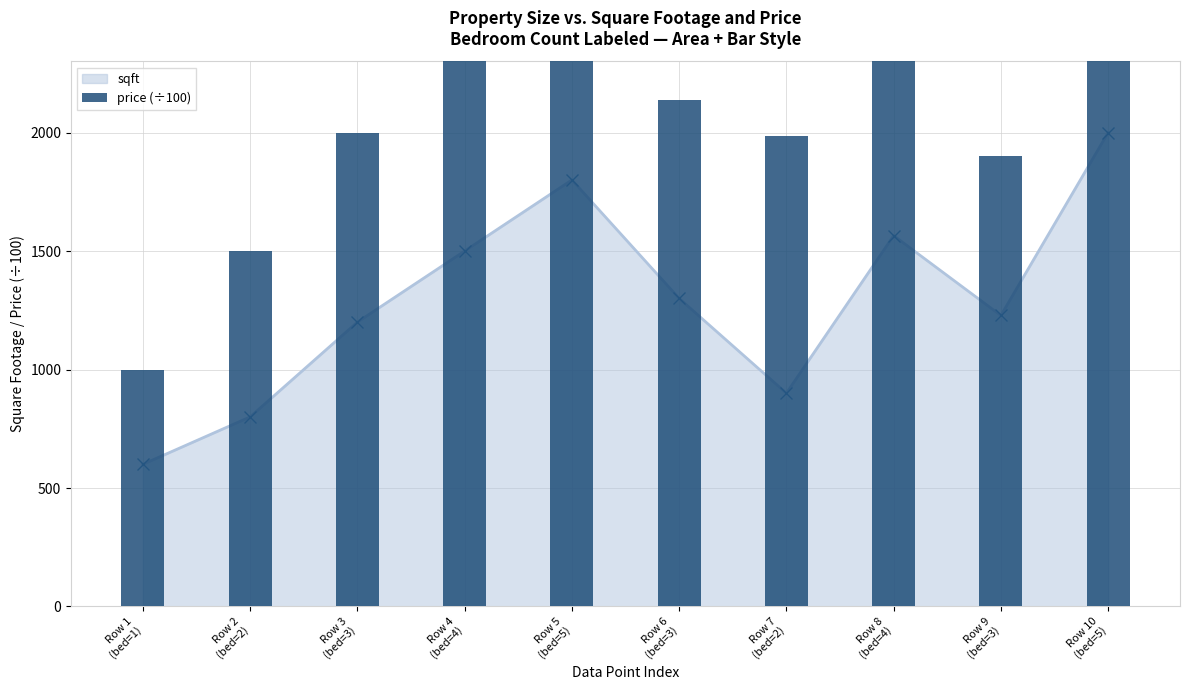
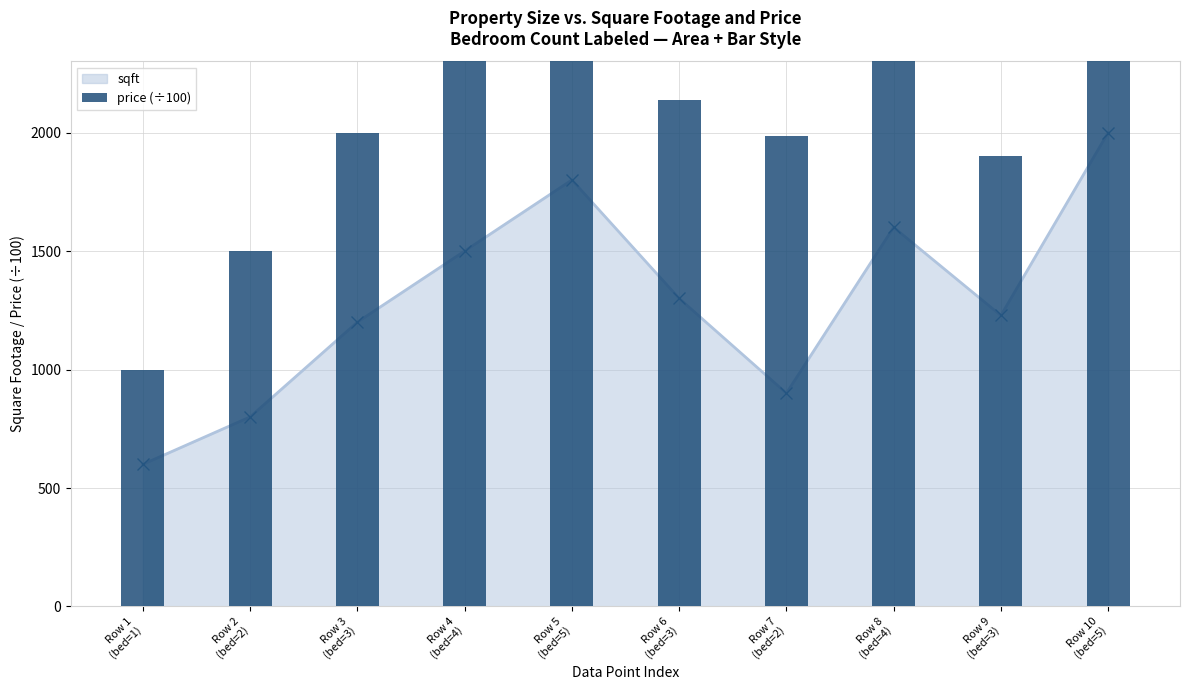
  {
    "sqft": {
      "Row 1 (bed=1)": 600,
      "Row 2 (bed=2)": 800,
      "Row 3 (bed=3)": 1200,
      "Row 4 (bed=4)": 1500,
      "Row 5 (bed=5)": 1800,
      "Row 6 (bed=3)": 1300,
      "Row 7 (bed=2)": 900,
-     "Row 8 (bed=4)": 1570,
+     "Row 8 (bed=4)": 1600,
      "Row 9 (bed=3)": 1230,
      "Row 10 (bed=5)": 2000
    },
    "price (÷100)": {
      "Row 1 (bed=1)": 1000,
      "Row 2 (bed=2)": 1500,
      "Row 3 (bed=3)": 2000,
      "Row 6 (bed=3)": 2140,
      "Row 7 (bed=2)": 1980,
      "Row 9 (bed=3)": 1900
    }
  }
